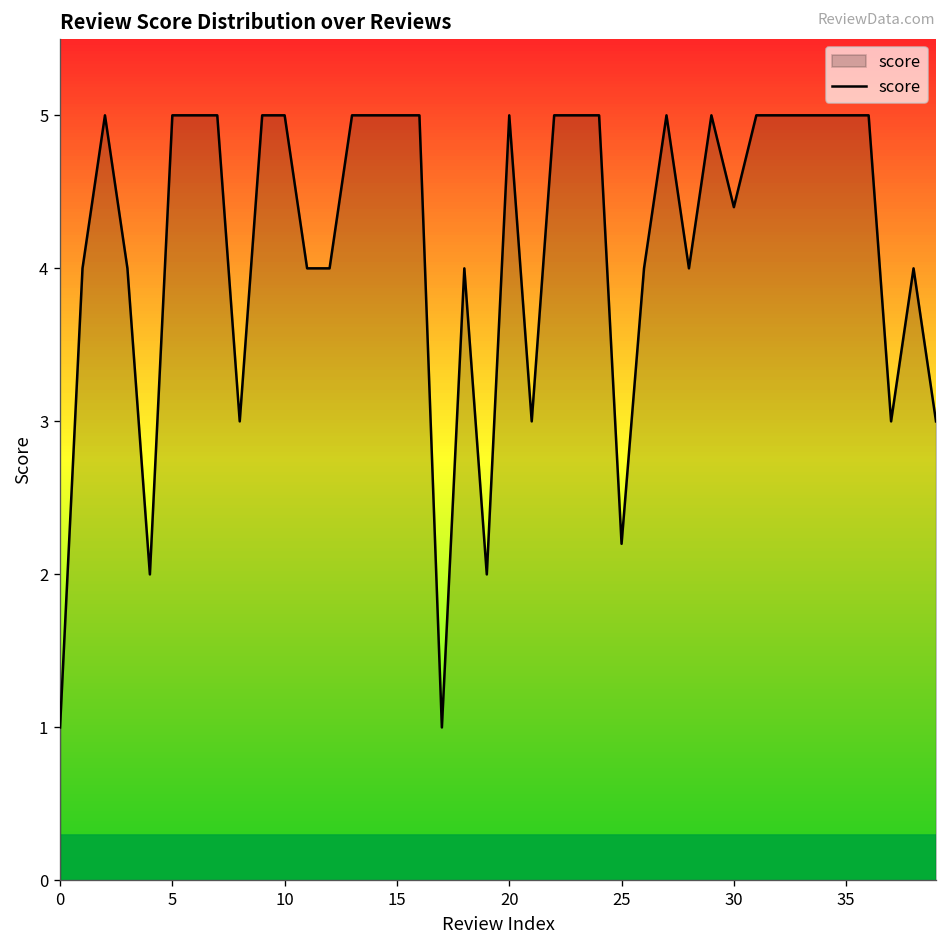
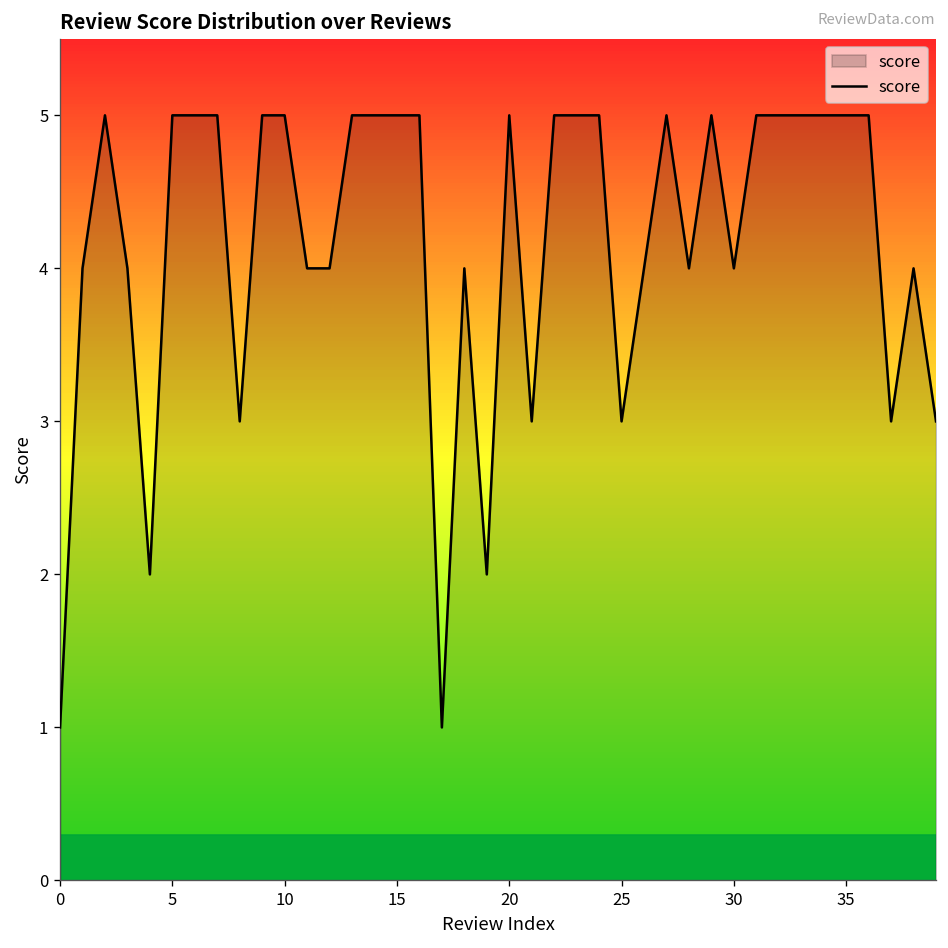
  {
    "0": 1.0,
    "5": 5.0,
    "10": 5.0,
    "15": 5.0,
    "20": 5.0,
-   "25": 2.2,
-   "30": 4.4,
+   "25": 3.0,
+   "30": 4.0,
    "35": 5.0
  }
